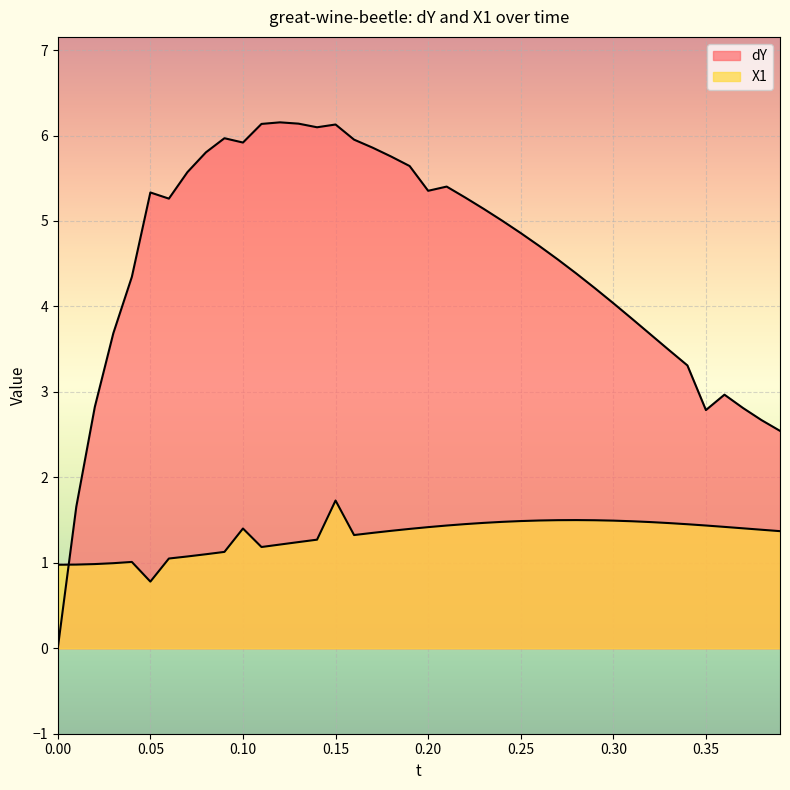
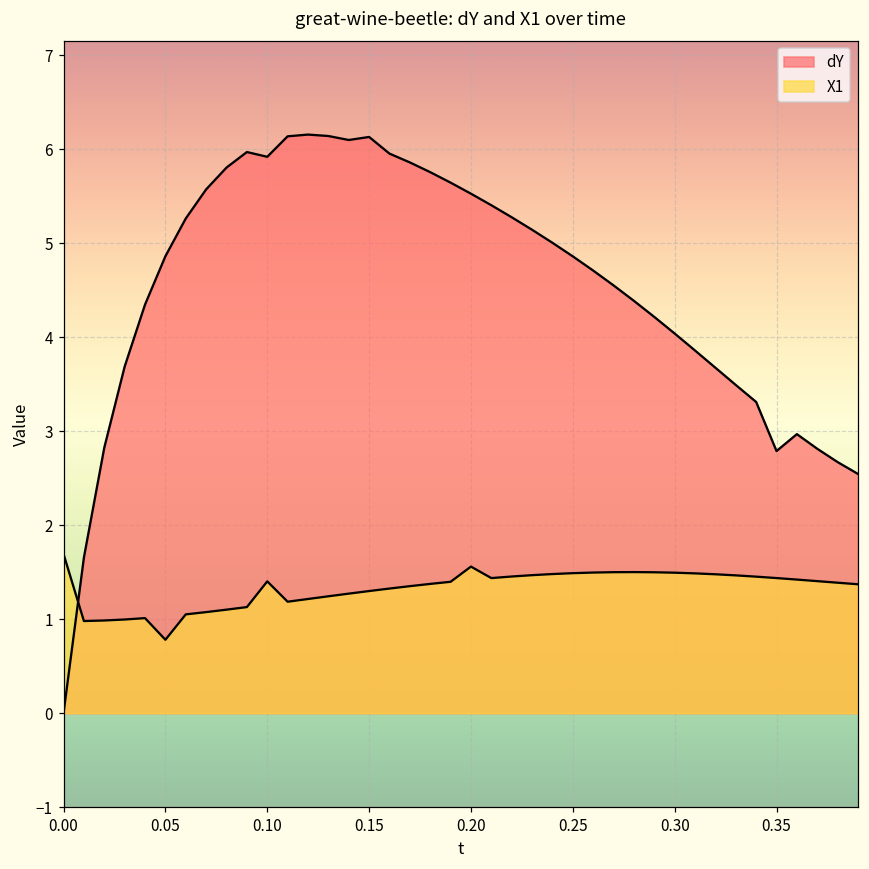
  {
    "dY": {
      "0.00": 0.0,
-     "0.05": 5.3,
+     "0.05": 4.9,
      "0.10": 5.9,
      "0.15": 6.1,
-     "0.20": 5.4,
+     "0.20": 5.5,
      "0.25": 4.9,
      "0.30": 4.0,
      "0.35": 2.8
    },
    "X1": {
-     "0.00": 1.0,
+     "0.00": 1.7,
      "0.05": 0.8,
      "0.10": 1.4,
-     "0.15": 1.7,
-     "0.20": 1.4,
+     "0.15": 1.3,
+     "0.20": 1.6,
      "0.25": 1.5,
      "0.30": 1.5,
      "0.35": 1.4
    }
  }
